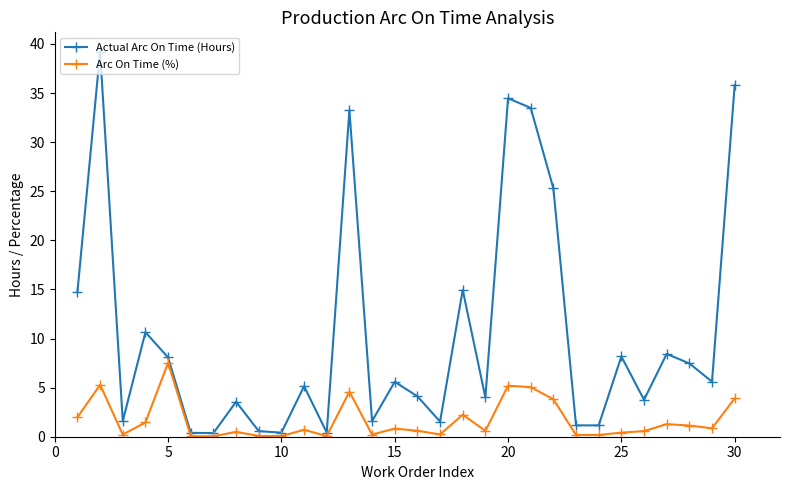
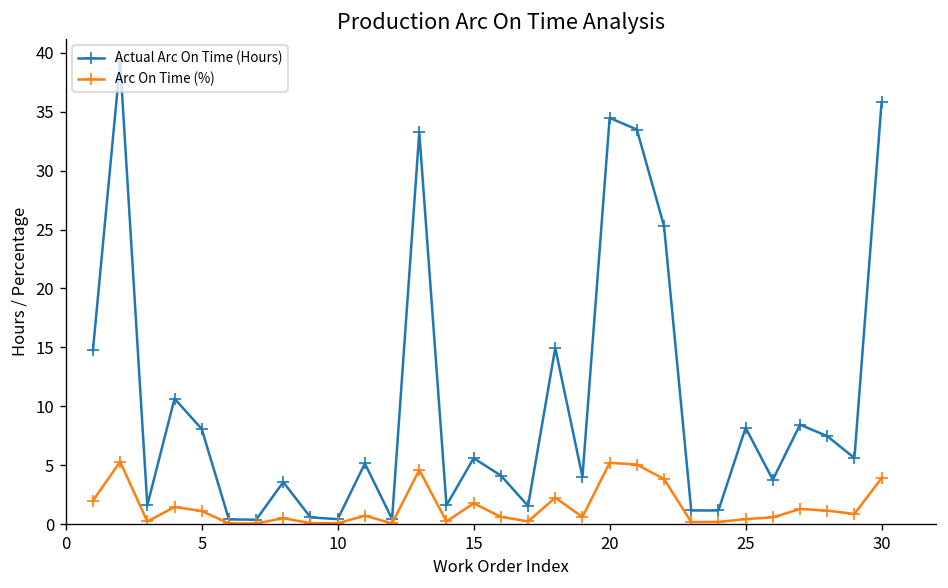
  {
    "Actual Arc On Time (Hours)": {
      "5": 8,
      "10": 0,
      "15": 6,
      "20": 34,
      "25": 8,
      "30": 36
    },
    "Arc On Time (%)": {
-     "5": 8,
+     "5": 1,
      "10": 0,
-     "15": 1,
+     "15": 2,
      "20": 5,
      "25": 0,
      "30": 4
    }
  }
